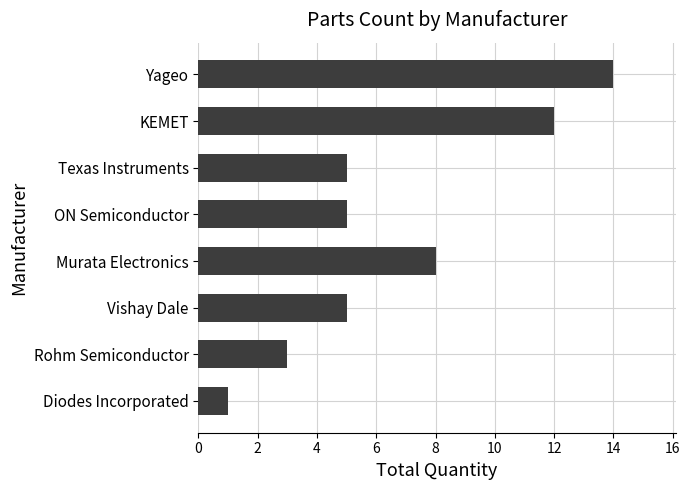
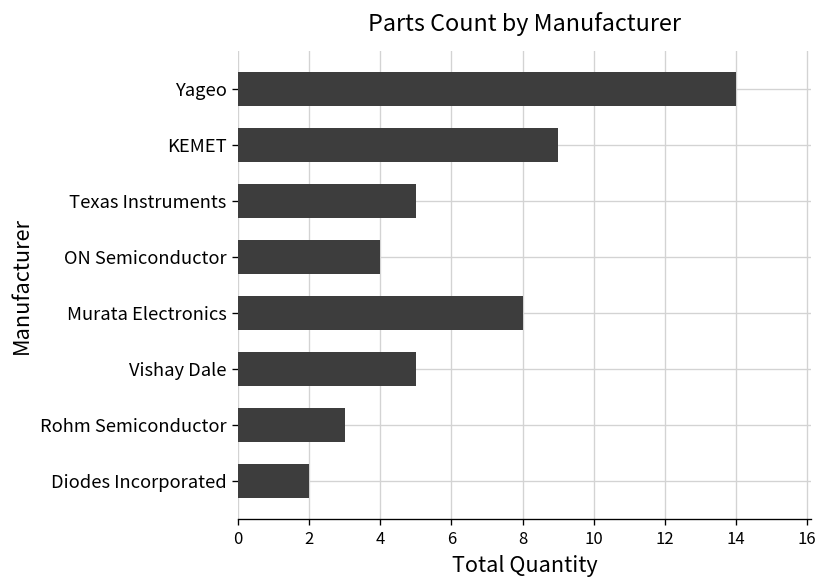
  {
    "Yageo": 14,
-   "KEMET": 12,
+   "KEMET": 9,
    "Texas Instruments": 5,
-   "ON Semiconductor": 5,
+   "ON Semiconductor": 4,
    "Murata Electronics": 8,
    "Vishay Dale": 5,
    "Rohm Semiconductor": 3,
-   "Diodes Incorporated": 1
+   "Diodes Incorporated": 2
  }
